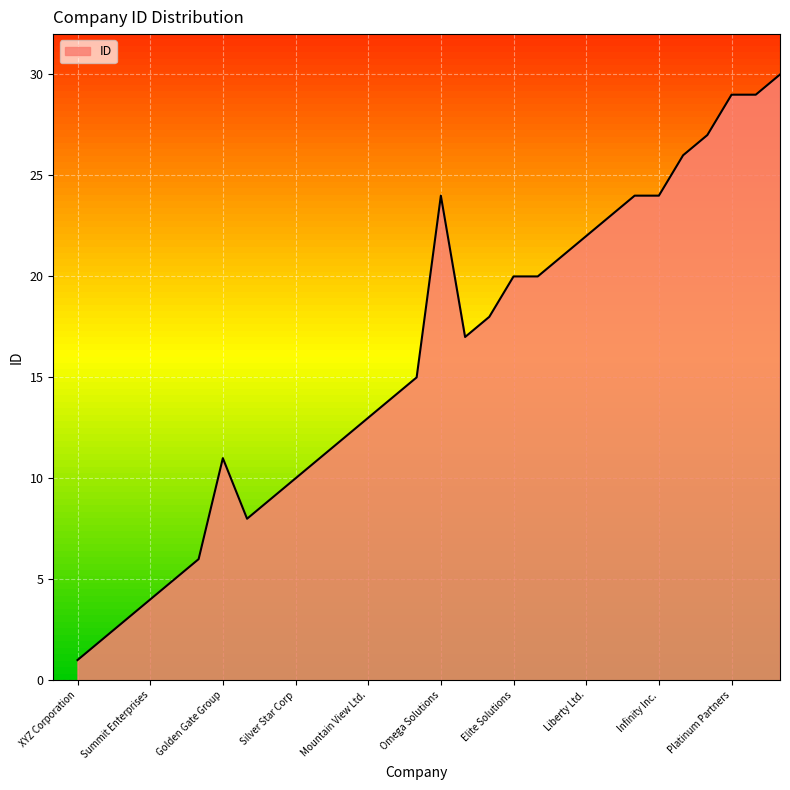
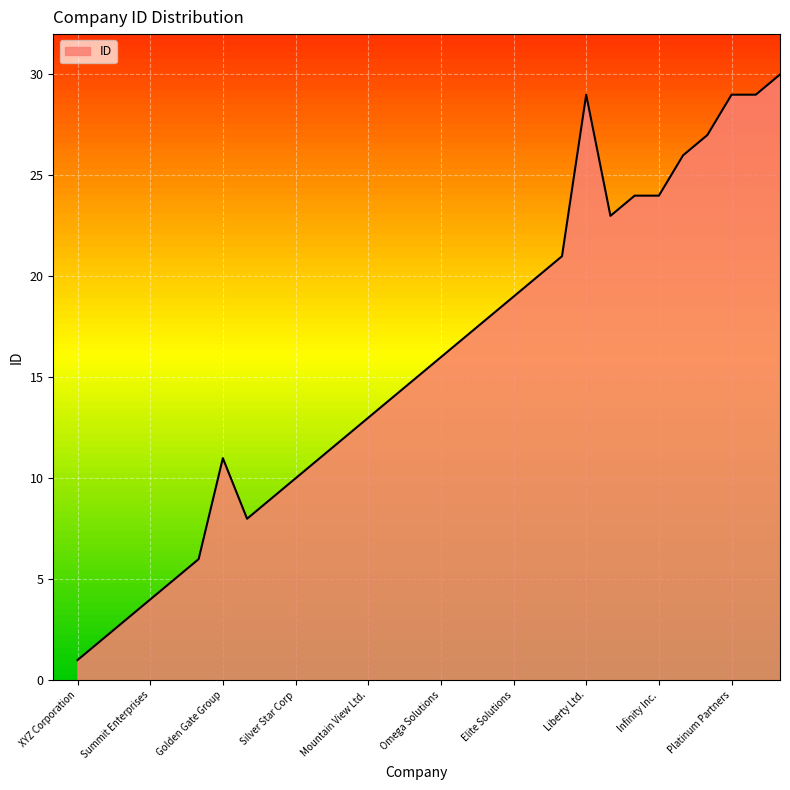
  {
    "XYZ Corporation": 1,
    "Summit Enterprises": 4,
    "Golden Gate Group": 11,
    "Silver Star Corp": 10,
    "Mountain View Ltd.": 13,
-   "Omega Solutions": 24,
-   "Elite Solutions": 20,
-   "Liberty Ltd.": 22,
+   "Omega Solutions": 16,
+   "Elite Solutions": 19,
+   "Liberty Ltd.": 29,
    "Infinity Inc.": 24,
    "Platinum Partners": 29
  }
